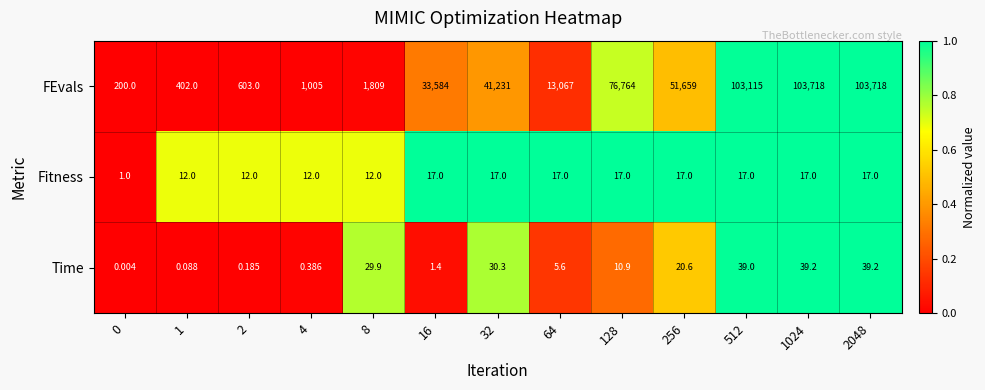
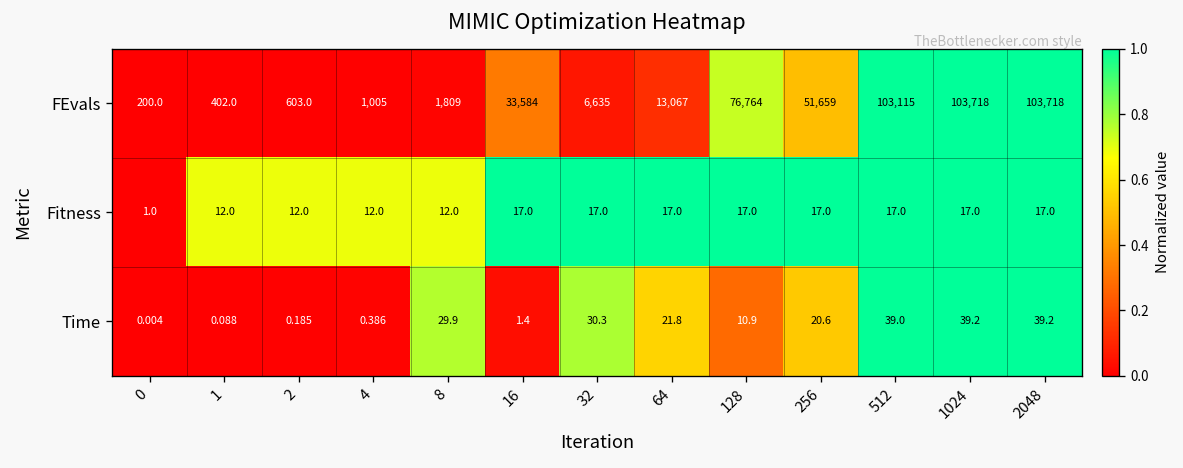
  {
    "FEvals": {
      "0": "200.0",
      "1": "402.0",
      "2": "603.0",
      "4": "1,005",
      "8": "1,809",
      "16": "33,584",
-     "32": "41,231",
+     "32": "6,635",
      "64": "13,067",
      "128": "76,764",
      "256": "51,659",
      "512": "103,115",
      "1024": "103,718",
      "2048": "103,718"
    },
    "Fitness": {
      "0": "1.0",
      "1": "12.0",
      "2": "12.0",
      "4": "12.0",
      "8": "12.0",
      "16": "17.0",
      "32": "17.0",
      "64": "17.0",
      "128": "17.0",
      "256": "17.0",
      "512": "17.0",
      "1024": "17.0",
      "2048": "17.0"
    },
    "Time": {
      "0": "0.004",
      "1": "0.088",
      "2": "0.185",
      "4": "0.386",
      "8": "29.9",
      "16": "1.4",
      "32": "30.3",
-     "64": "5.6",
+     "64": "21.8",
      "128": "10.9",
      "256": "20.6",
      "512": "39.0",
      "1024": "39.2",
      "2048": "39.2"
    }
  }
